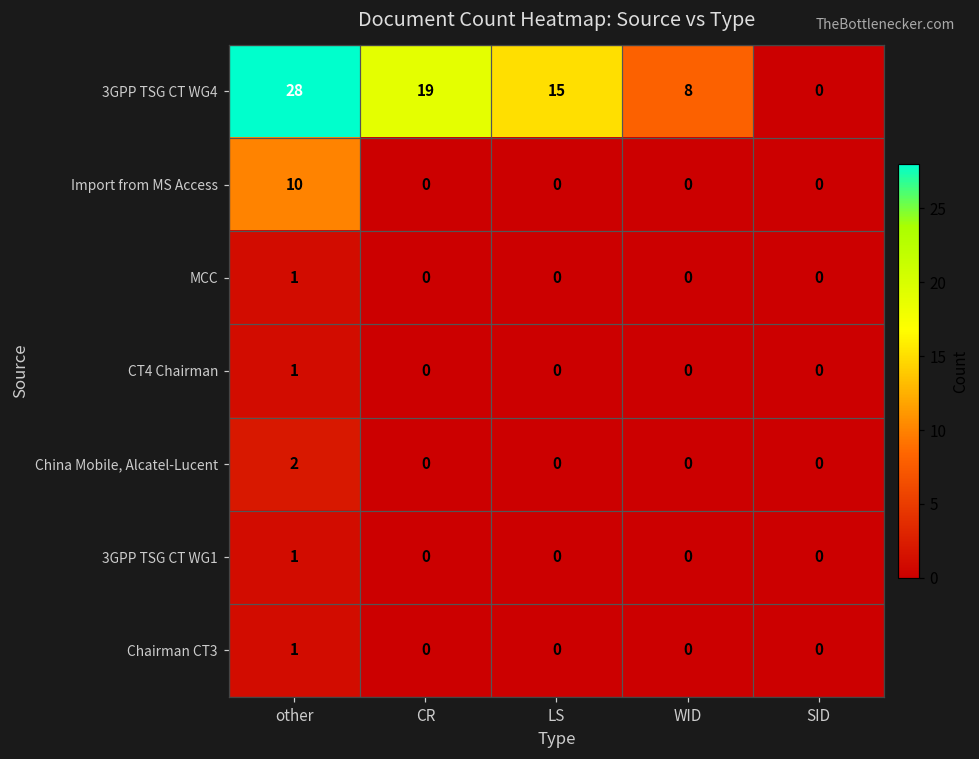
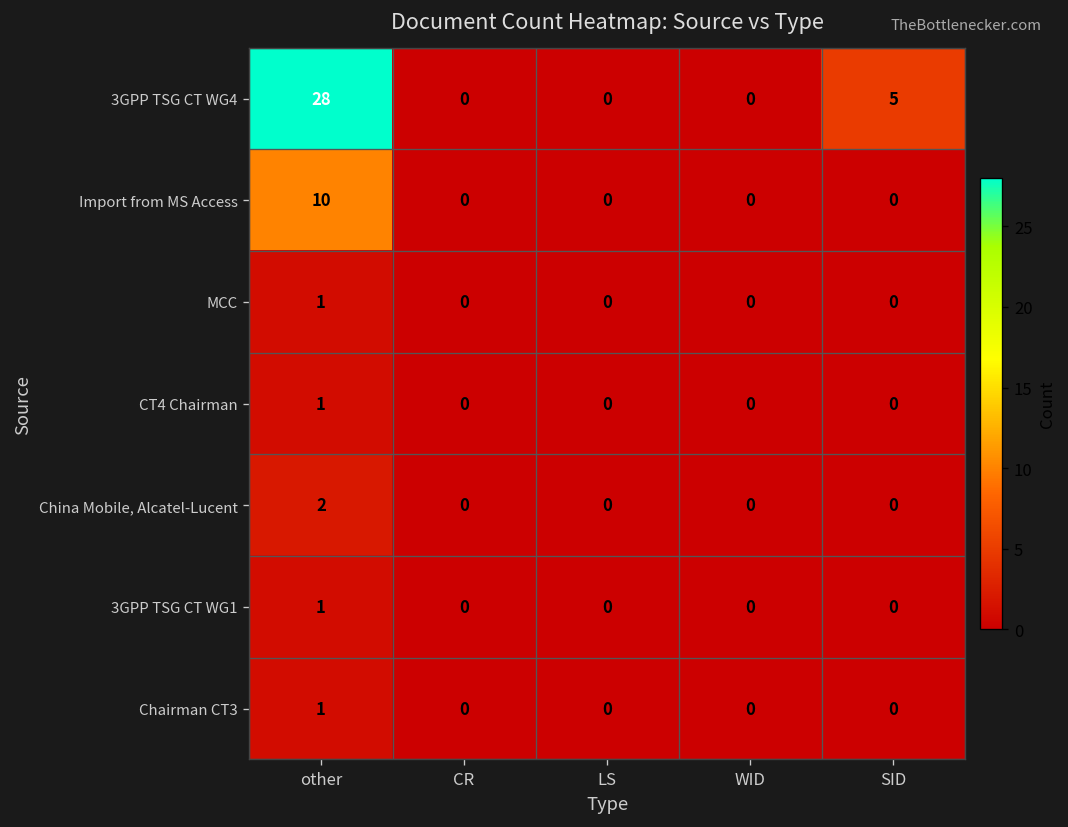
  {
    "3GPP TSG CT WG4": {
      "other": 28,
-     "CR": 19,
-     "LS": 15,
-     "WID": 8,
-     "SID": 0
+     "CR": 0,
+     "LS": 0,
+     "WID": 0,
+     "SID": 5
    },
    "Import from MS Access": {
      "other": 10,
      "CR": 0,
      "LS": 0,
      "WID": 0,
      "SID": 0
    },
    "MCC": {
      "other": 1,
      "CR": 0,
      "LS": 0,
      "WID": 0,
      "SID": 0
    },
    "CT4 Chairman": {
      "other": 1,
      "CR": 0,
      "LS": 0,
      "WID": 0,
      "SID": 0
    },
    "China Mobile, Alcatel-Lucent": {
      "other": 2,
      "CR": 0,
      "LS": 0,
      "WID": 0,
      "SID": 0
    },
    "3GPP TSG CT WG1": {
      "other": 1,
      "CR": 0,
      "LS": 0,
      "WID": 0,
      "SID": 0
    },
    "Chairman CT3": {
      "other": 1,
      "CR": 0,
      "LS": 0,
      "WID": 0,
      "SID": 0
    }
  }
